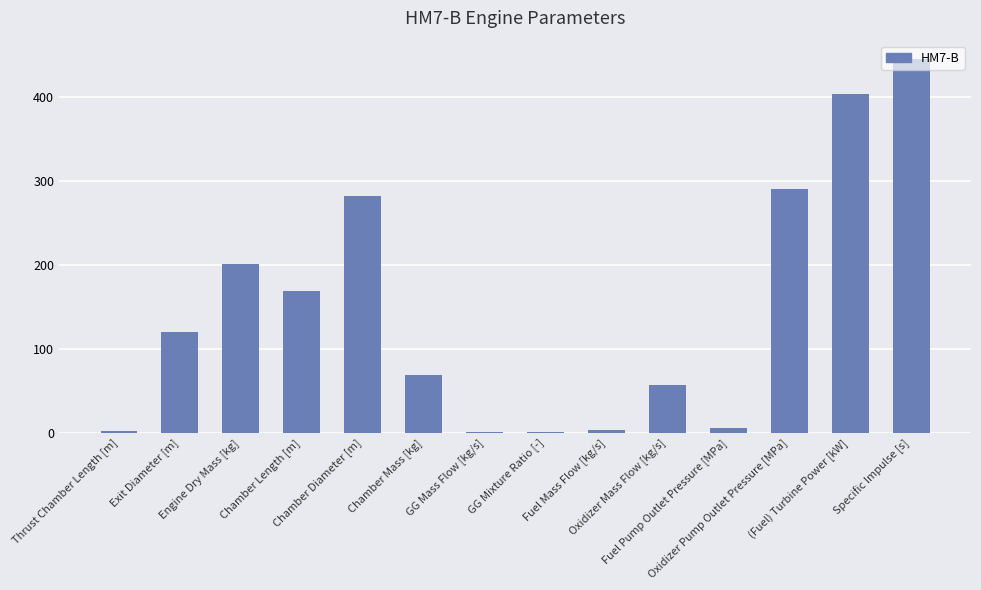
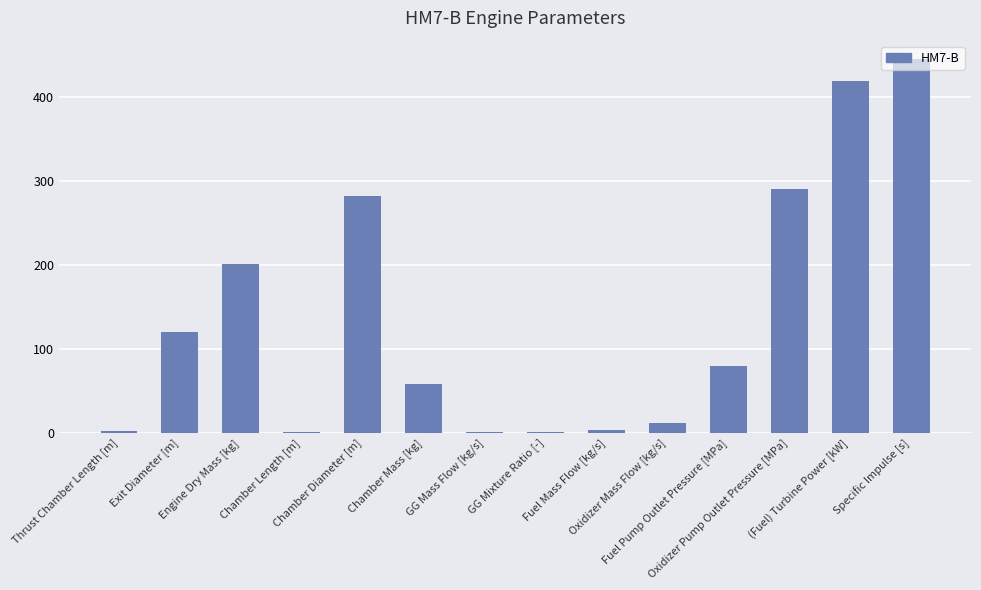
  {
    "Exit Diameter [m]": 120,
    "Engine Dry Mass [kg]": 200,
-   "Chamber Length [m]": 170,
+   "Chamber Length [m]": 0,
    "Chamber Diameter [m]": 280,
-   "Chamber Mass [kg]": 70,
-   "Oxidizer Mass Flow [kg/s]": 60,
-   "Fuel Pump Outlet Pressure [MPa]": 10,
+   "Chamber Mass [kg]": 60,
+   "Oxidizer Mass Flow [kg/s]": 10,
+   "Fuel Pump Outlet Pressure [MPa]": 80,
    "Oxidizer Pump Outlet Pressure [MPa]": 290,
-   "(Fuel) Turbine Power [kW]": 400
+   "(Fuel) Turbine Power [kW]": 420
  }
